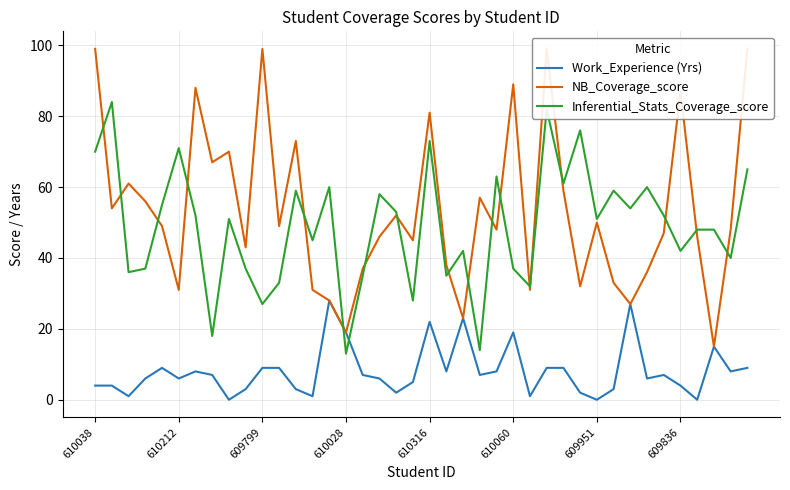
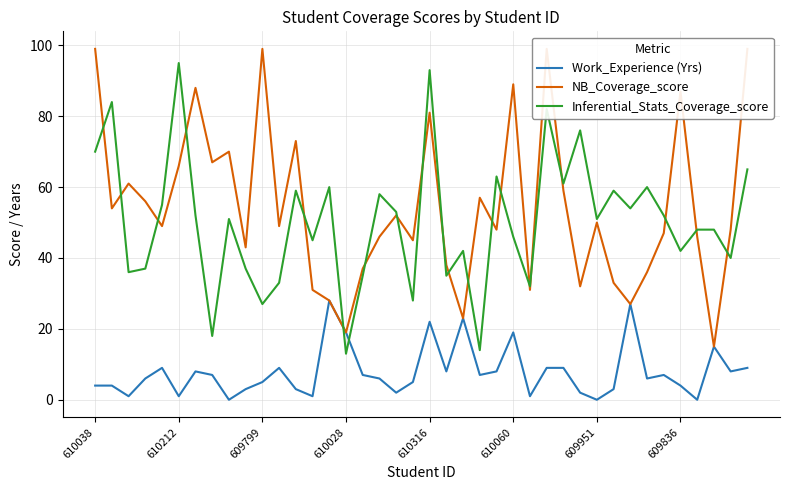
  {
    "Work_Experience (Yrs)": {
      "610038": 4,
-     "610212": 6,
-     "609799": 9,
+     "610212": 1,
+     "609799": 5,
      "610316": 22,
      "610060": 19,
      "609951": 0,
      "609836": 4
    },
    "NB_Coverage_score": {
      "610038": 99,
-     "610212": 31,
+     "610212": 66,
      "609799": 99,
      "610316": 81,
      "610060": 89,
      "609951": 50
    },
    "Inferential_Stats_Coverage_score": {
      "610038": 70,
-     "610212": 71,
+     "610212": 95,
      "609799": 27,
      "610028": 13,
-     "610316": 73,
-     "610060": 37,
+     "610316": 93,
+     "610060": 46,
      "609951": 51,
      "609836": 42
    }
  }
